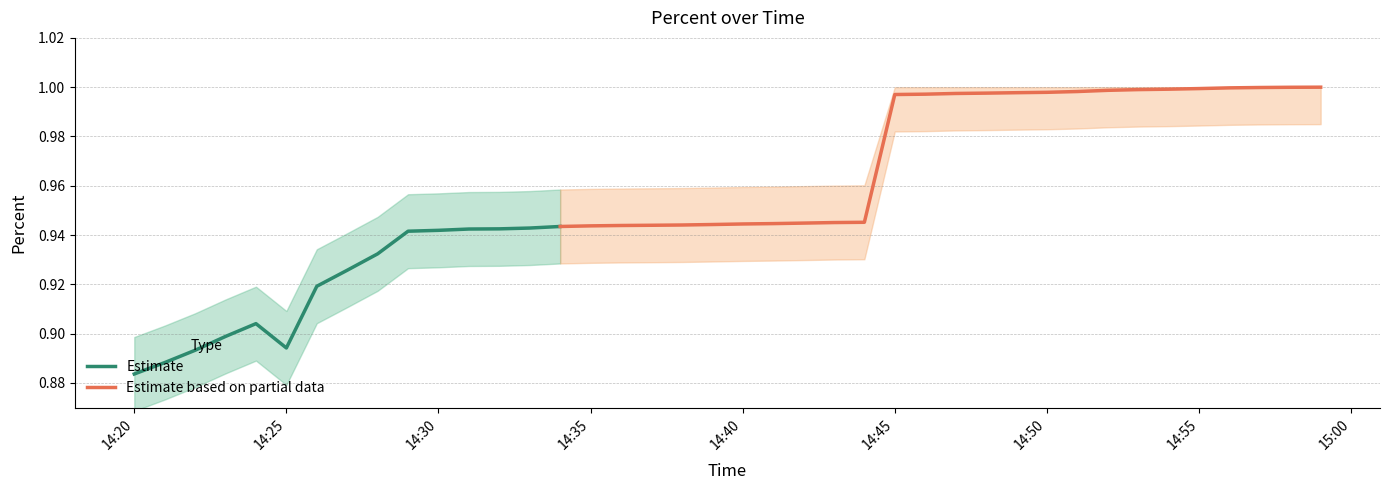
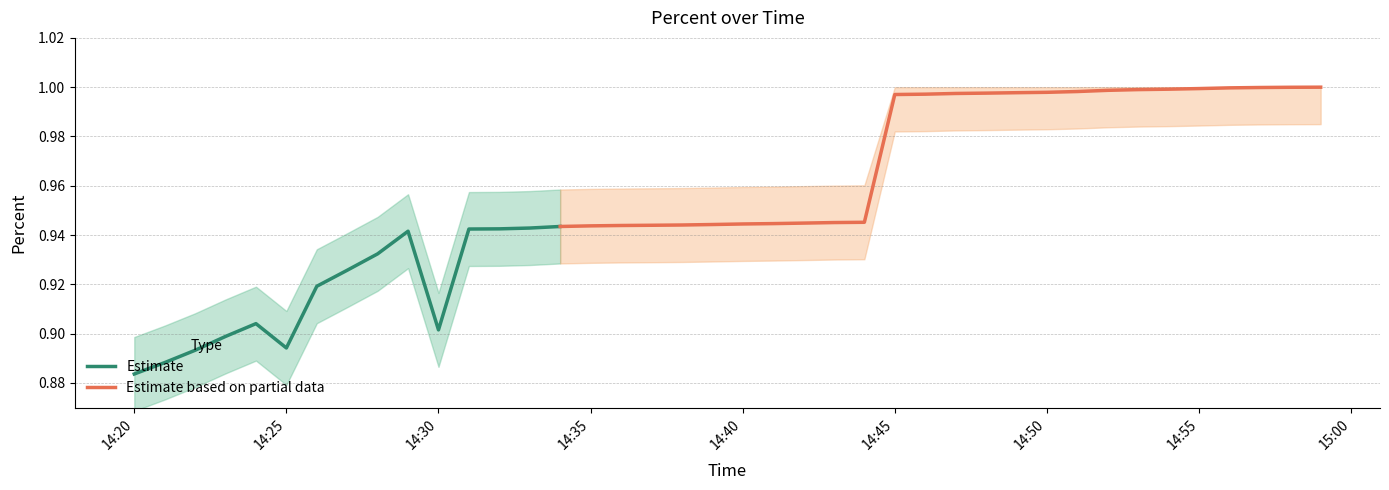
  {
    "Estimate": {
      "14:20": 0.884,
      "14:25": 0.894,
-     "14:30": 0.942
+     "14:30": 0.902
    }
  }
